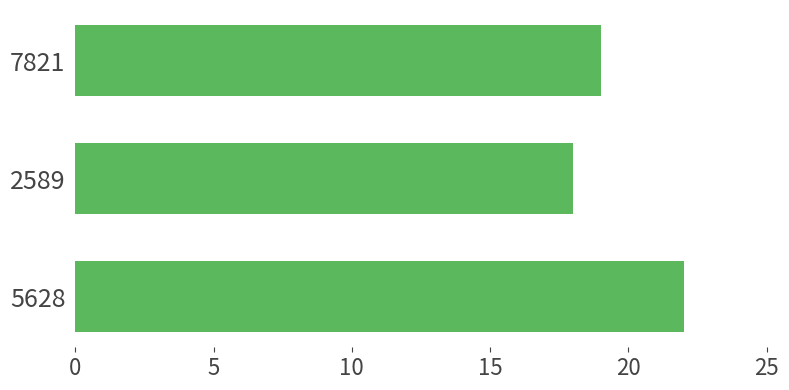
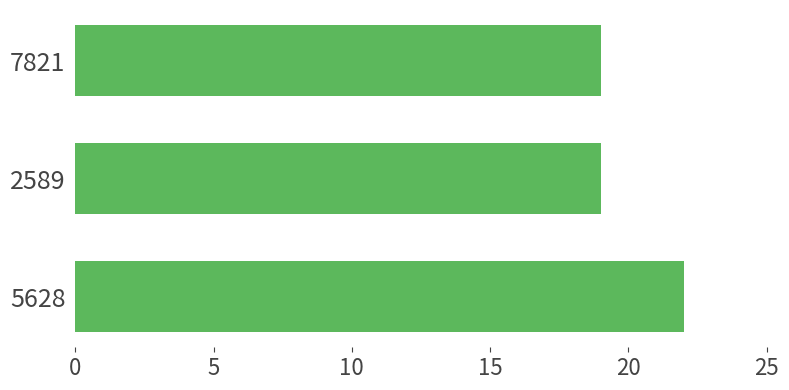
  {
    "7821": 19,
-   "2589": 18,
+   "2589": 19,
    "5628": 22
  }
